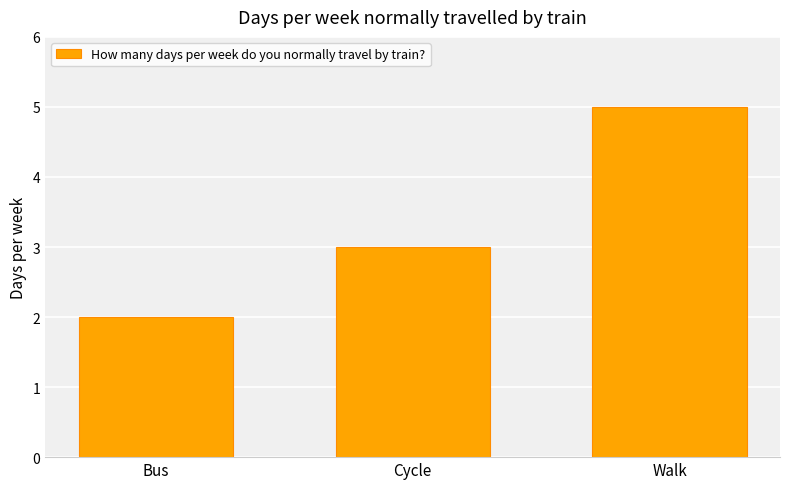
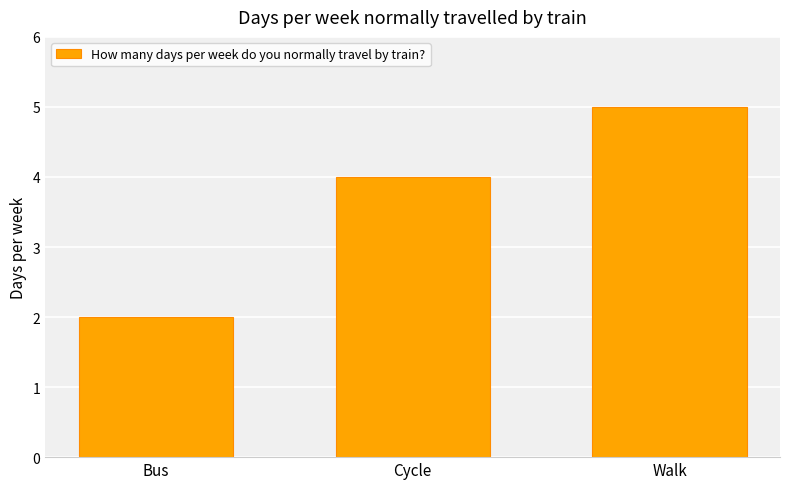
  {
    "Bus": 2,
-   "Cycle": 3,
+   "Cycle": 4,
    "Walk": 5
  }
